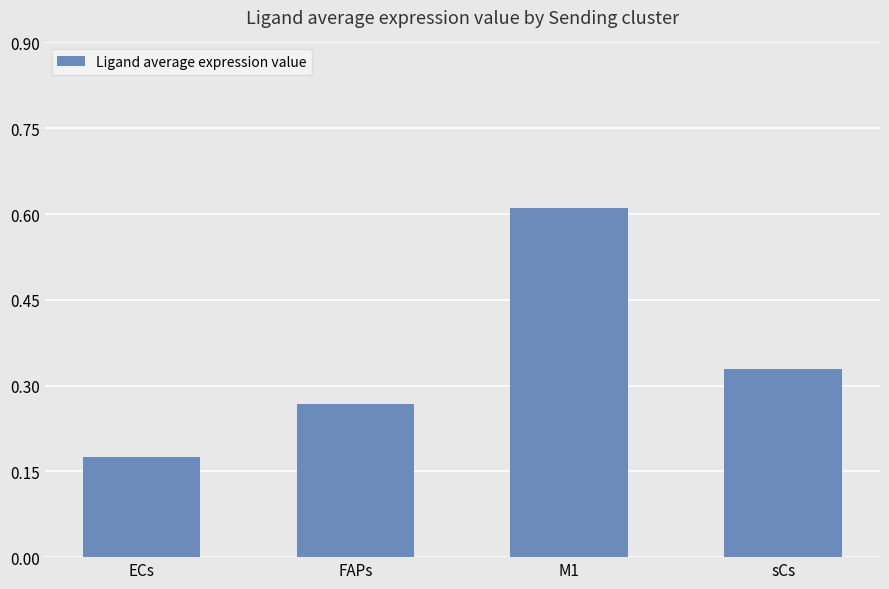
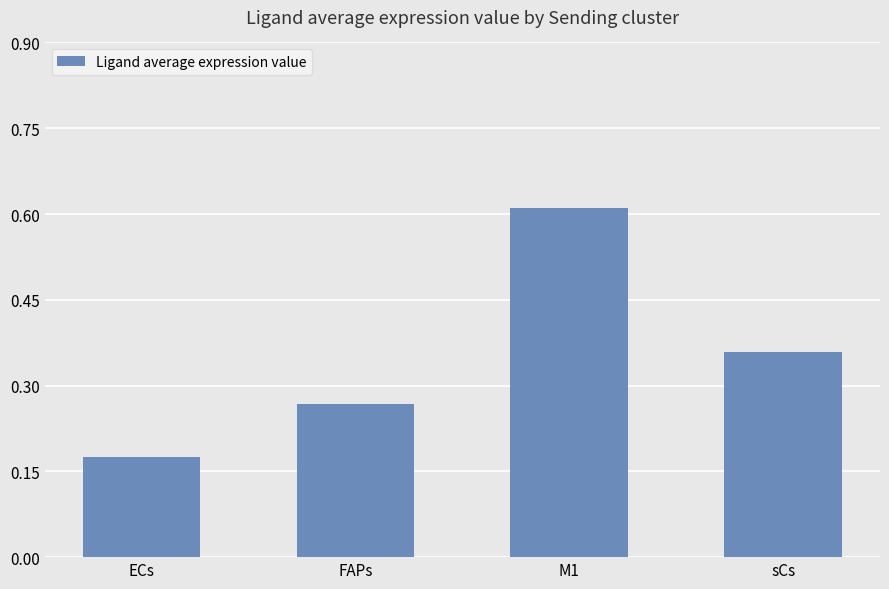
  {
    "ECs": 0.18,
    "FAPs": 0.27,
    "M1": 0.61,
-   "sCs": 0.33
+   "sCs": 0.36
  }
